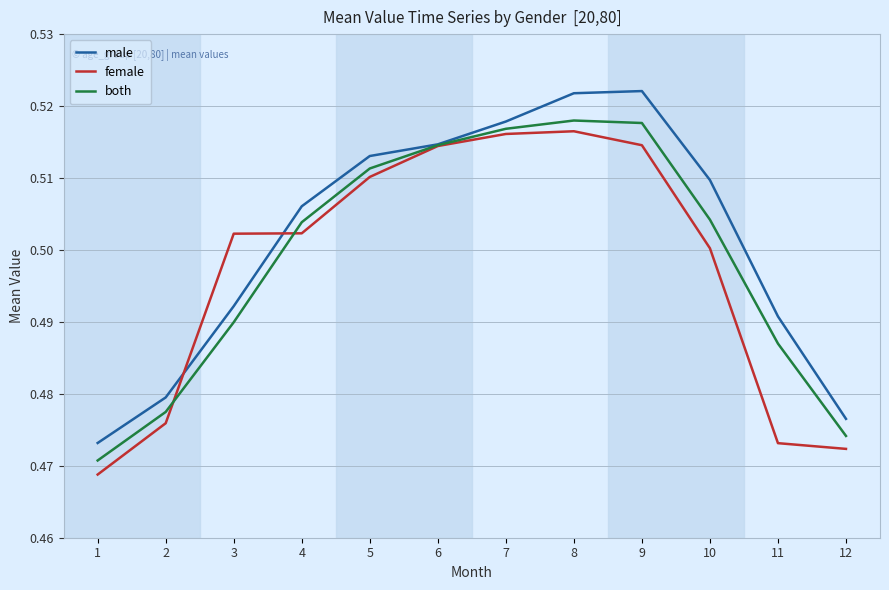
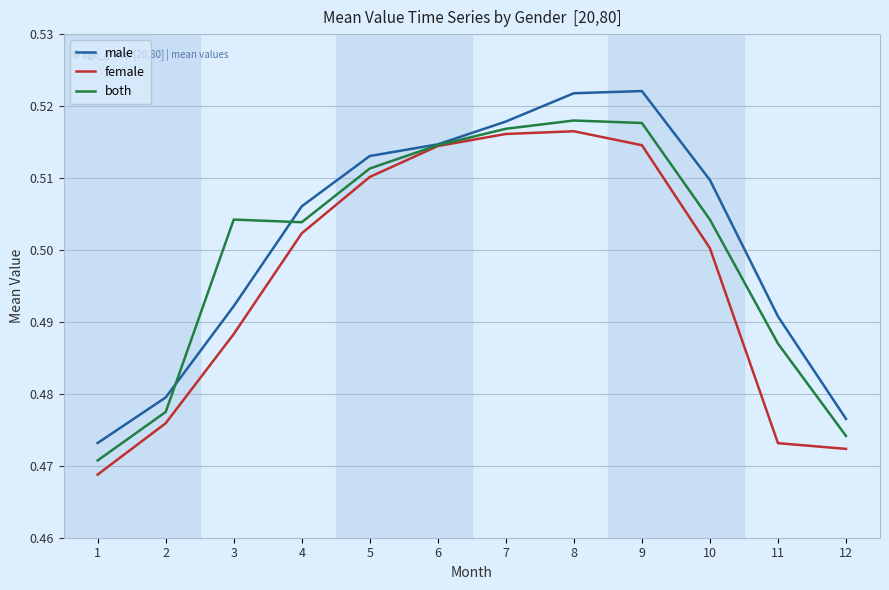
  {
    "male": {
      "1": 0.473,
      "2": 0.479,
      "3": 0.492,
      "4": 0.506,
      "5": 0.513,
      "7": 0.518,
      "8": 0.522,
      "9": 0.522,
      "10": 0.510,
      "11": 0.491,
      "12": 0.477
    },
    "female": {
      "1": 0.469,
      "2": 0.476,
-     "3": 0.502,
+     "3": 0.488,
      "4": 0.502,
      "5": 0.510,
      "7": 0.516,
      "8": 0.516,
      "9": 0.515,
      "10": 0.500,
      "11": 0.473,
      "12": 0.472
    },
    "both": {
      "1": 0.471,
      "2": 0.477,
-     "3": 0.490,
+     "3": 0.504,
      "4": 0.504,
      "5": 0.511,
      "7": 0.517,
      "8": 0.518,
      "9": 0.518,
      "10": 0.504,
      "11": 0.487,
      "12": 0.474
    }
  }
